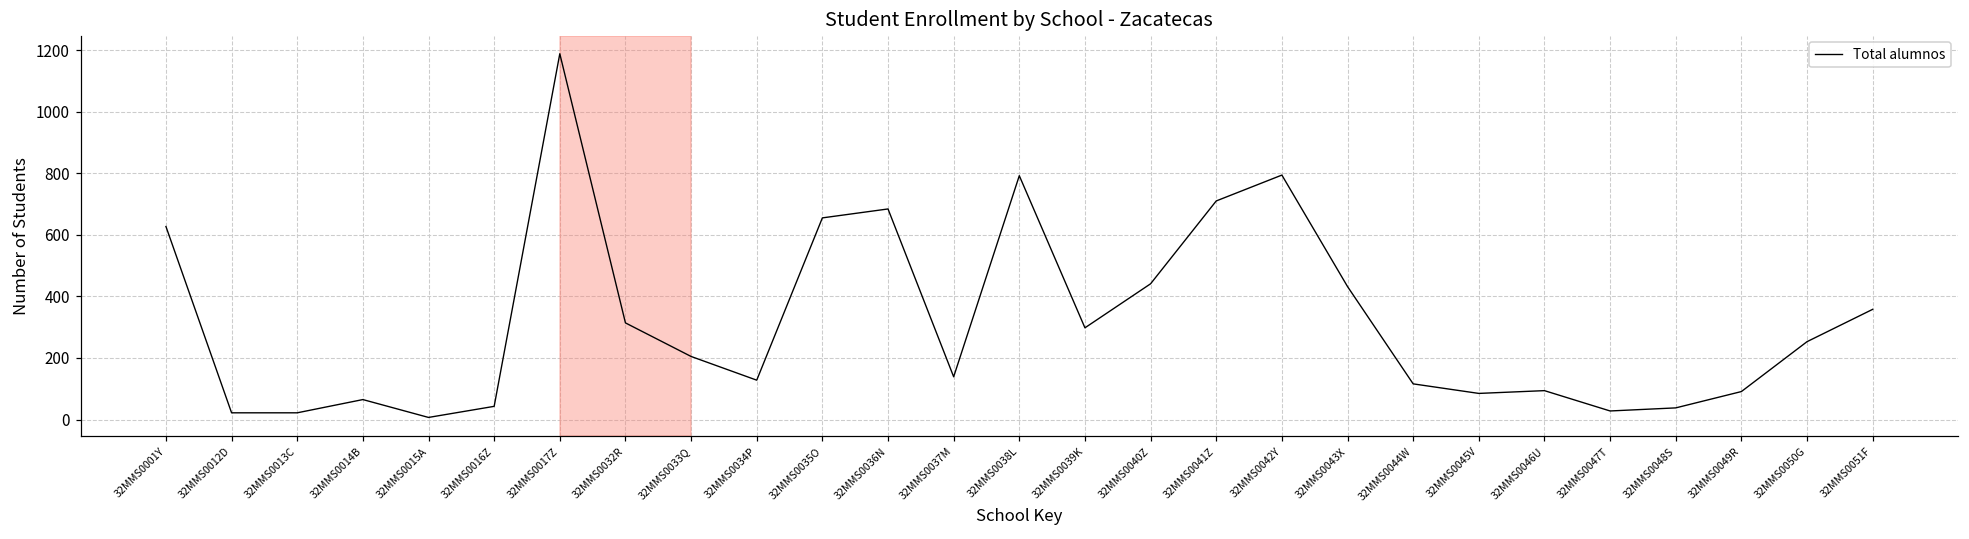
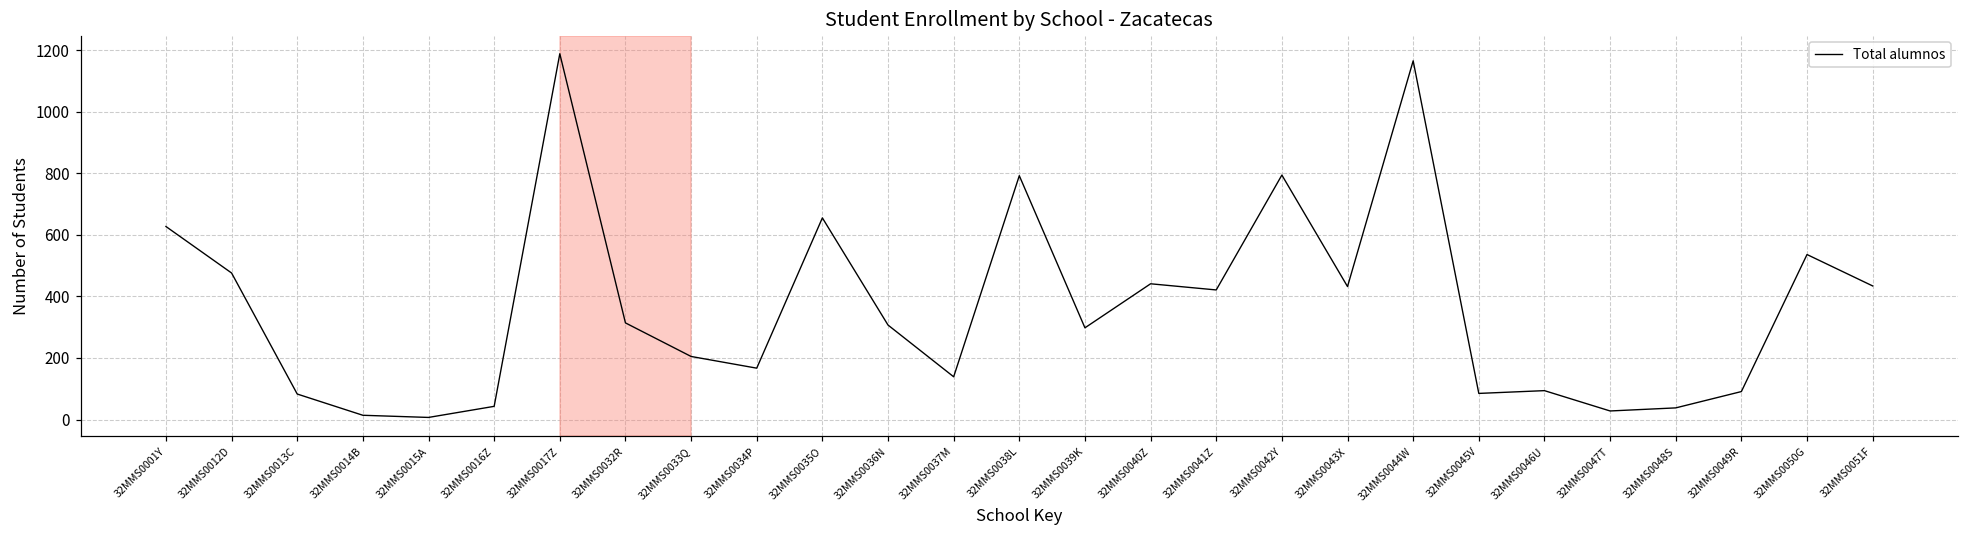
  {
    "32MMS0001Y": 630,
-   "32MMS0012D": 20,
-   "32MMS0013C": 20,
-   "32MMS0014B": 70,
+   "32MMS0012D": 480,
+   "32MMS0013C": 80,
+   "32MMS0014B": 10,
    "32MMS0015A": 10,
    "32MMS0016Z": 40,
    "32MMS0017Z": 1190,
    "32MMS0032R": 310,
    "32MMS0033Q": 210,
-   "32MMS0034P": 130,
+   "32MMS0034P": 170,
    "32MMS0035O": 660,
-   "32MMS0036N": 680,
+   "32MMS0036N": 310,
    "32MMS0037M": 140,
    "32MMS0038L": 790,
    "32MMS0039K": 300,
    "32MMS0040Z": 440,
-   "32MMS0041Z": 710,
+   "32MMS0041Z": 420,
    "32MMS0042Y": 790,
    "32MMS0043X": 430,
-   "32MMS0044W": 120,
+   "32MMS0044W": 1170,
    "32MMS0045V": 90,
    "32MMS0046U": 90,
    "32MMS0047T": 30,
    "32MMS0048S": 40,
    "32MMS0049R": 90,
-   "32MMS0050G": 250,
-   "32MMS0051F": 360
+   "32MMS0050G": 540,
+   "32MMS0051F": 430
  }
